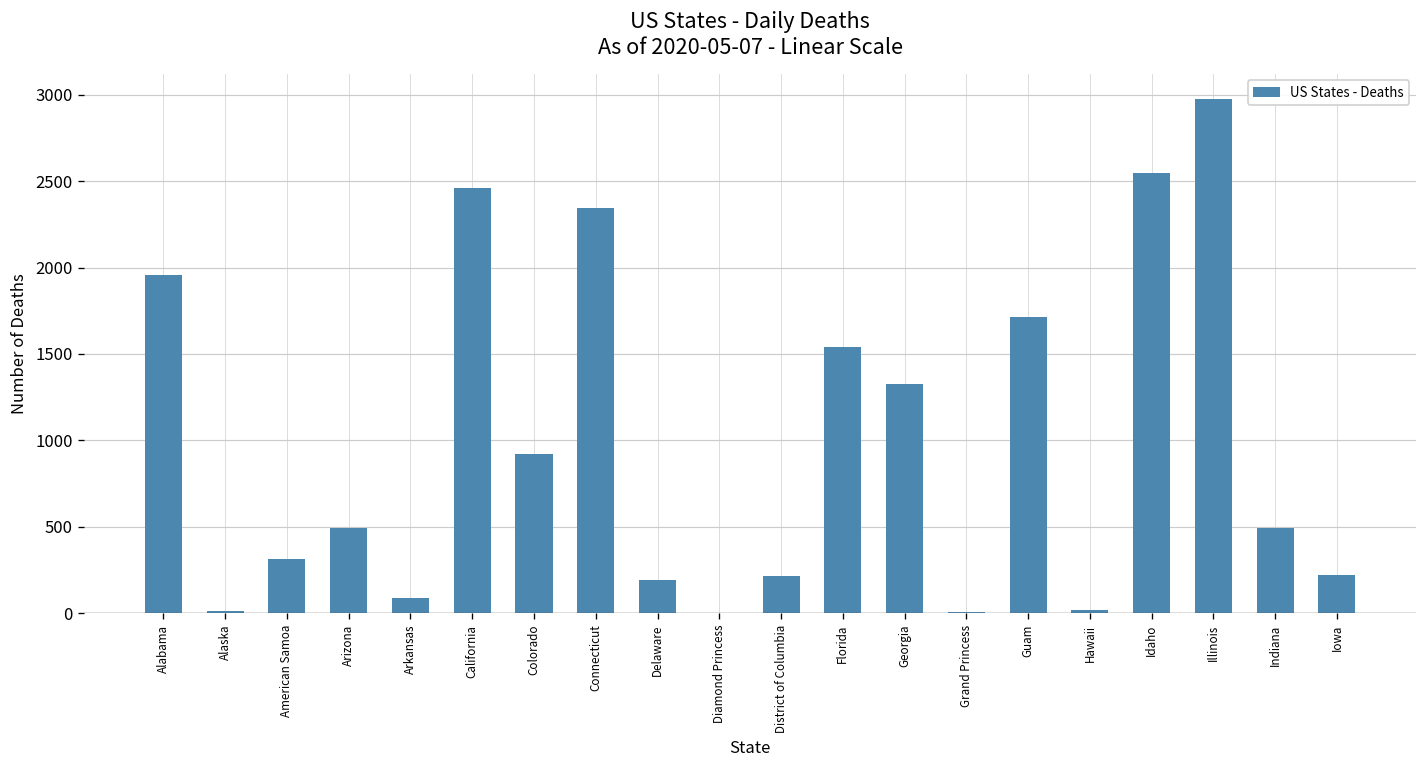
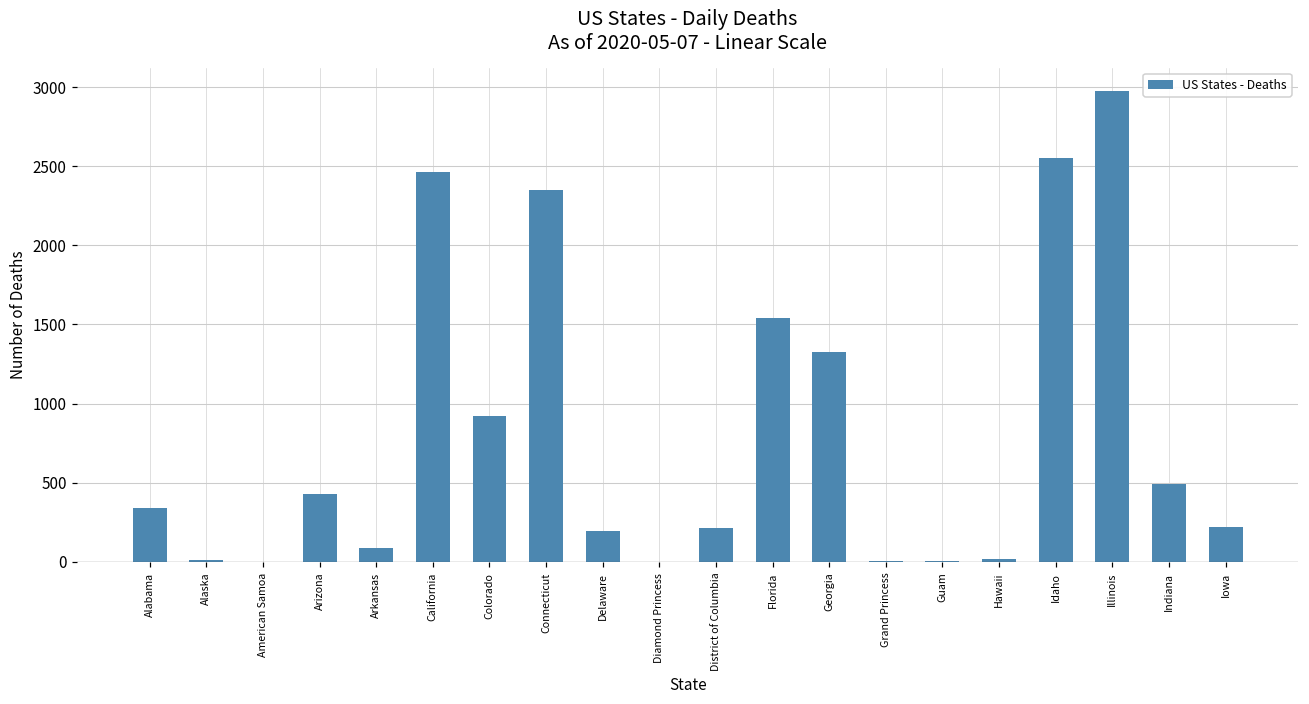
  {
-   "Alabama": 1960,
-   "American Samoa": 310,
-   "Arizona": 490,
+   "Alabama": 340,
+   "American Samoa": 0,
+   "Arizona": 430,
    "Arkansas": 90,
    "California": 2460,
    "Colorado": 920,
    "Connecticut": 2350,
    "Delaware": 190,
    "Diamond Princess": 0,
    "District of Columbia": 220,
    "Florida": 1540,
    "Georgia": 1330,
-   "Guam": 1710,
+   "Guam": 10,
    "Idaho": 2550,
    "Illinois": 2970,
    "Indiana": 490,
    "Iowa": 220
  }
